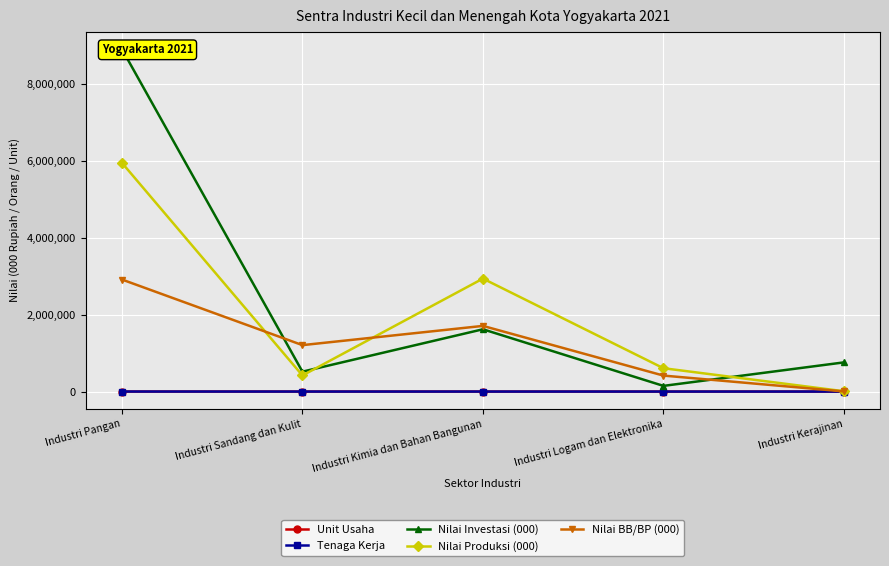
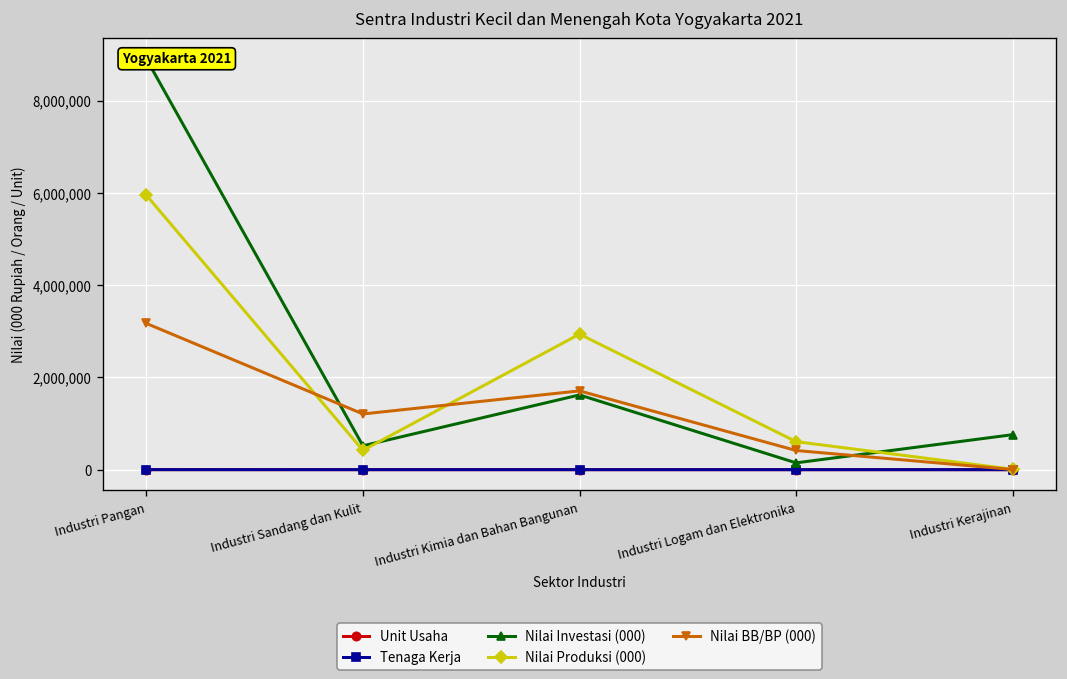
  {
    "Tenaga Kerja": {
      "Industri Pangan": "0",
      "Industri Sandang dan Kulit": "0",
      "Industri Kimia dan Bahan Bangunan": "0",
      "Industri Logam dan Elektronika": "0"
    },
    "Nilai Investasi (000)": {
      "Industri Sandang dan Kulit": "500,000",
      "Industri Kimia dan Bahan Bangunan": "1,600,000",
      "Industri Logam dan Elektronika": "100,000",
      "Industri Kerajinan": "800,000"
    },
    "Nilai Produksi (000)": {
      "Industri Pangan": "6,000,000",
      "Industri Sandang dan Kulit": "400,000",
      "Industri Kimia dan Bahan Bangunan": "2,900,000",
      "Industri Logam dan Elektronika": "600,000"
    },
    "Nilai BB/BP (000)": {
-     "Industri Pangan": "2,900,000",
+     "Industri Pangan": "3,200,000",
      "Industri Sandang dan Kulit": "1,200,000",
      "Industri Kimia dan Bahan Bangunan": "1,700,000",
      "Industri Logam dan Elektronika": "400,000"
    }
  }
